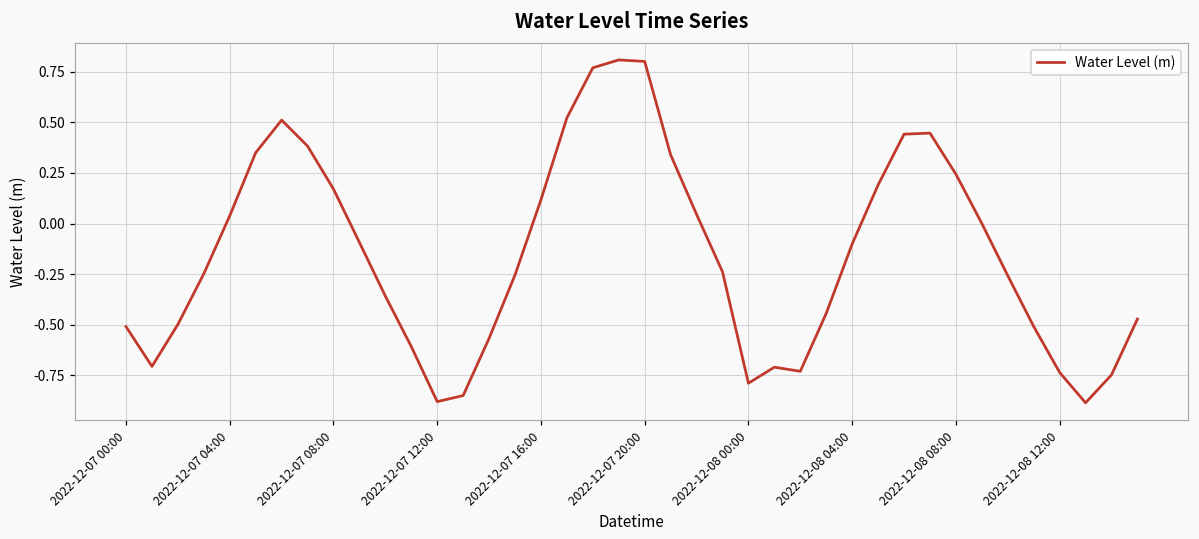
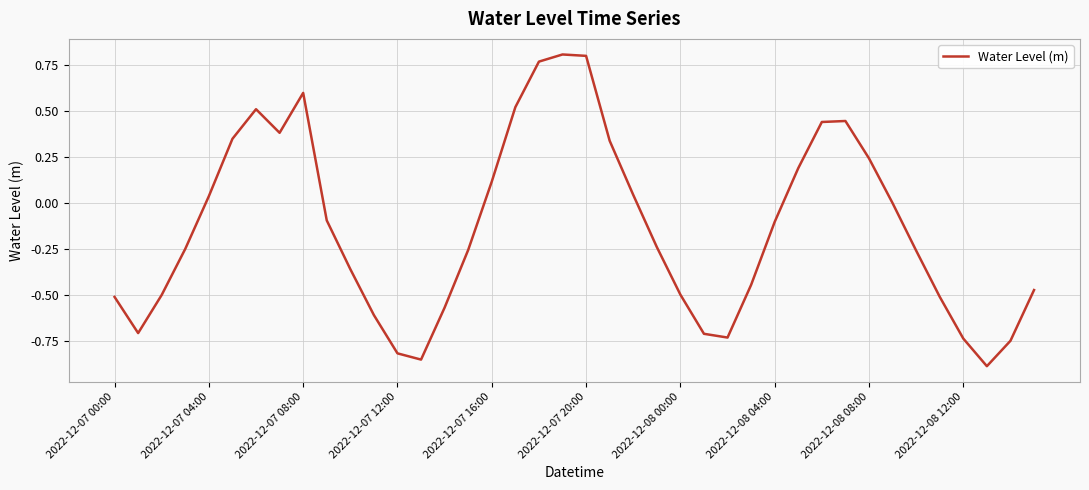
  {
    "2022-12-07 00:00": -0.51,
    "2022-12-07 04:00": 0.04,
-   "2022-12-07 08:00": 0.17,
-   "2022-12-07 12:00": -0.88,
+   "2022-12-07 08:00": 0.60,
+   "2022-12-07 12:00": -0.82,
    "2022-12-07 16:00": 0.12,
    "2022-12-07 20:00": 0.80,
-   "2022-12-08 00:00": -0.79,
+   "2022-12-08 00:00": -0.50,
    "2022-12-08 04:00": -0.10,
    "2022-12-08 08:00": 0.24,
    "2022-12-08 12:00": -0.74
  }
